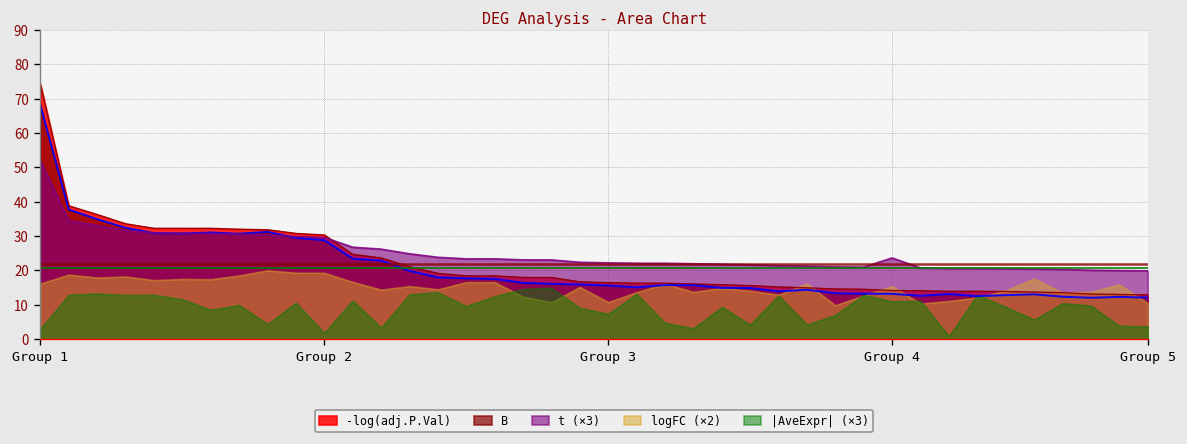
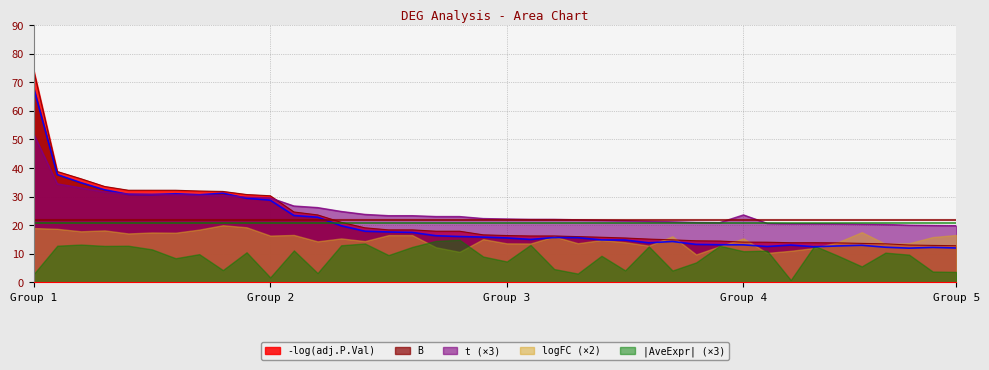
  {
    "-log(adj.P.Val)": {
      "Group 1": 74,
      "Group 4": 14
    },
    "B": {
      "Group 1": 68,
      "Group 4": 13
    },
    "t (×3)": {
      "Group 1": 52,
      "Group 3": 22,
      "Group 4": 24,
      "Group 5": 20
    },
    "logFC (×2)": {
-     "Group 1": 16,
-     "Group 2": 19,
-     "Group 3": 11,
+     "Group 1": 19,
+     "Group 2": 16,
+     "Group 3": 14,
      "Group 4": 15,
-     "Group 5": 10
+     "Group 5": 17
    },
    "|AveExpr| (×3)": {
      "Group 1": 3,
      "Group 2": 2,
      "Group 3": 7,
      "Group 4": 11,
      "Group 5": 4
    }
  }
